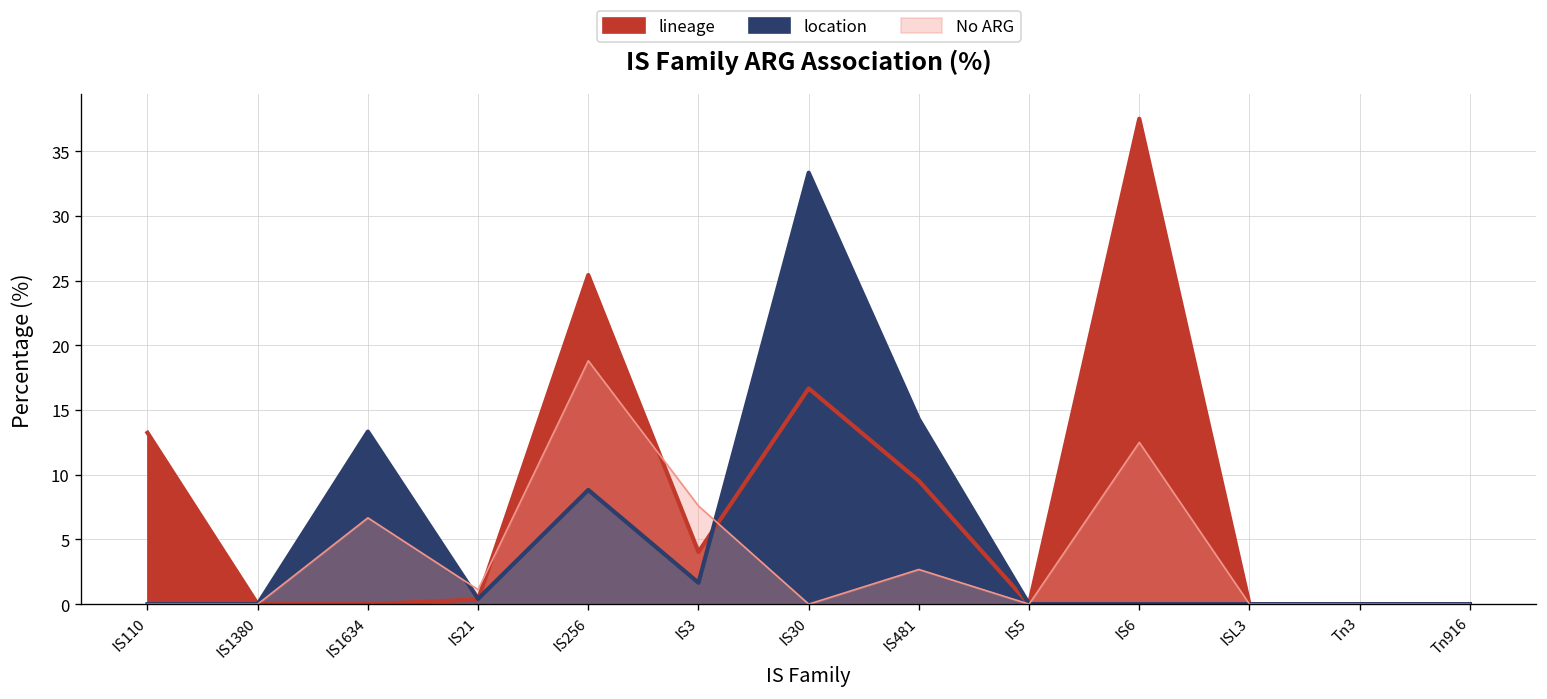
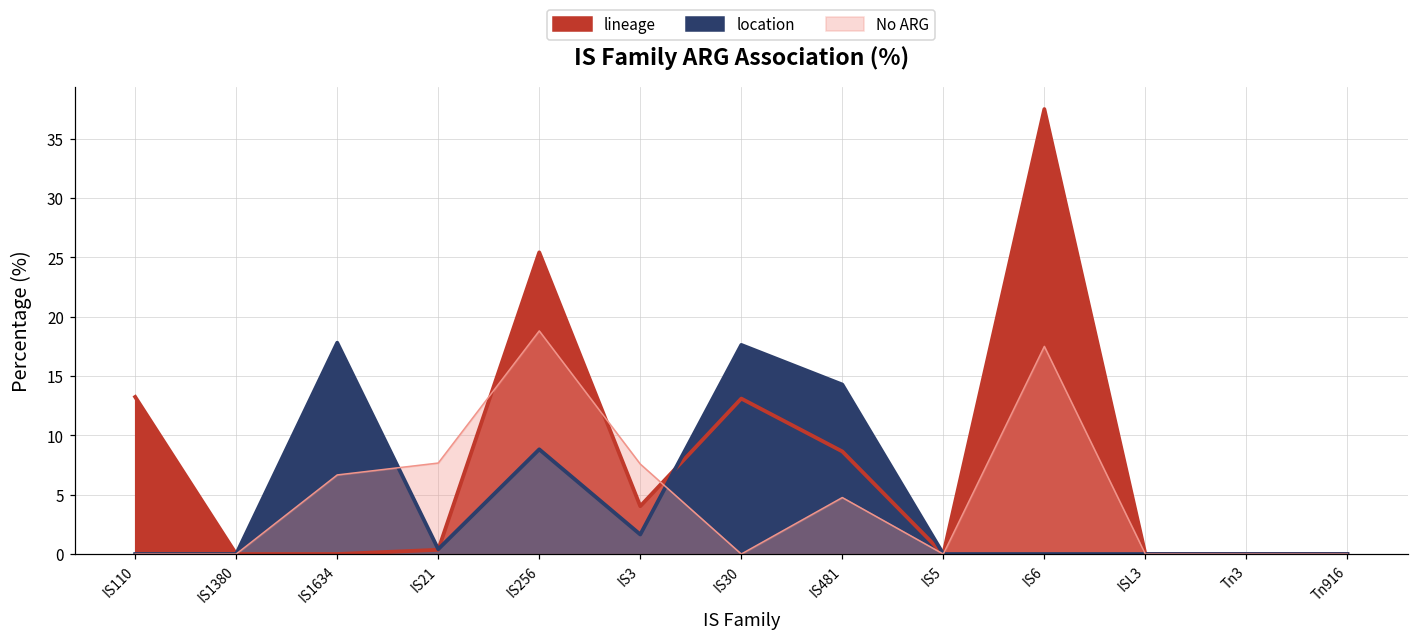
  {
    "lineage": {
      "IS110": 13.2,
      "IS1634": 0.0,
      "IS256": 25.4,
      "IS3": 4.0,
-     "IS30": 16.7,
-     "IS481": 9.5,
+     "IS30": 13.1,
+     "IS481": 8.6,
      "IS6": 37.5
    },
    "location": {
-     "IS1634": 13.3,
+     "IS1634": 17.8,
      "IS256": 8.8,
      "IS3": 1.6,
-     "IS30": 33.3,
+     "IS30": 17.6,
      "IS481": 14.3,
      "IS6": 0.0
    },
    "No ARG": {
      "IS1634": 6.7,
-     "IS21": 1.1,
+     "IS21": 7.7,
      "IS256": 18.8,
      "IS3": 7.6,
      "IS30": 0.0,
-     "IS481": 2.7,
-     "IS6": 12.5
+     "IS481": 4.8,
+     "IS6": 17.5
    }
  }
